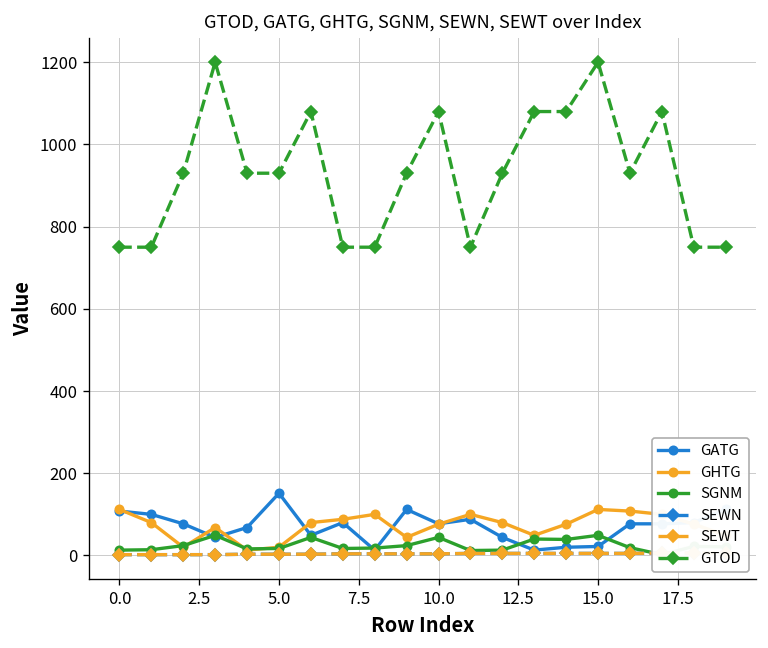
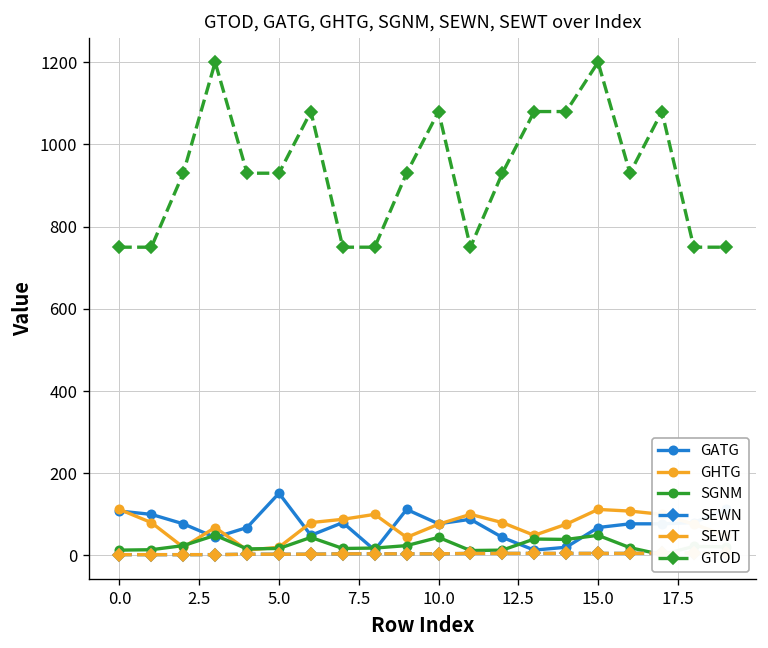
  {
    "GATG": {
      "5.0": 150,
-     "15.0": 20
+     "15.0": 70
    }
  }
